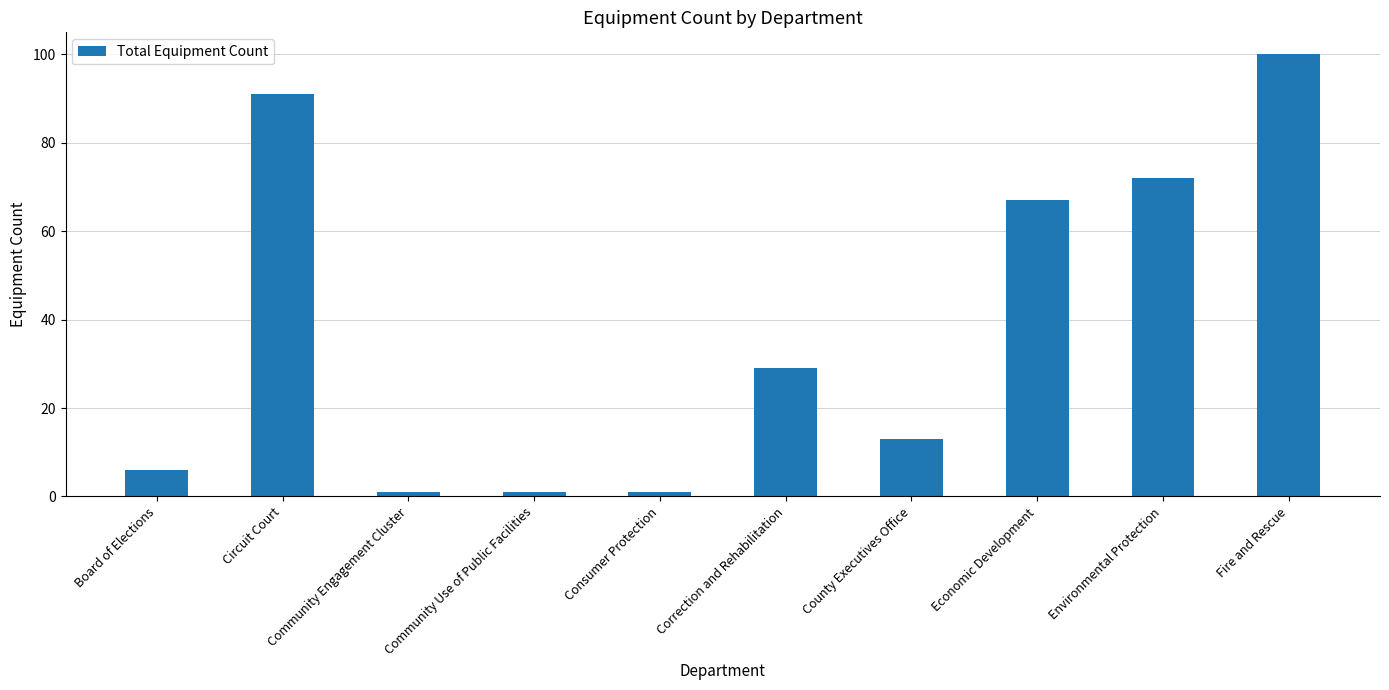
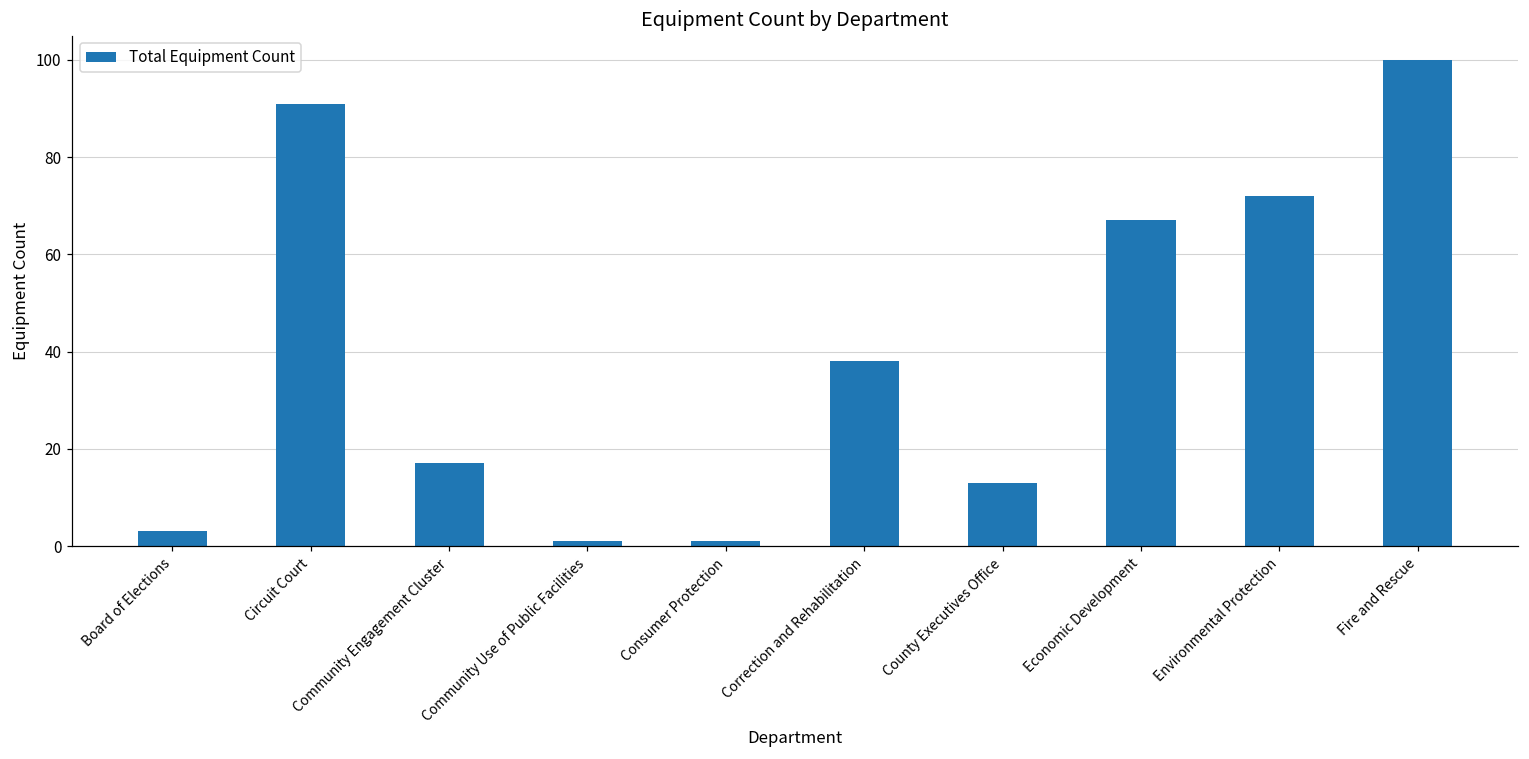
  {
-   "Board of Elections": 6,
+   "Board of Elections": 3,
    "Circuit Court": 91,
-   "Community Engagement Cluster": 1,
+   "Community Engagement Cluster": 17,
    "Community Use of Public Facilities": 1,
    "Consumer Protection": 1,
-   "Correction and Rehabilitation": 29,
+   "Correction and Rehabilitation": 38,
    "County Executives Office": 13,
    "Economic Development": 67,
    "Environmental Protection": 72,
    "Fire and Rescue": 100
  }
